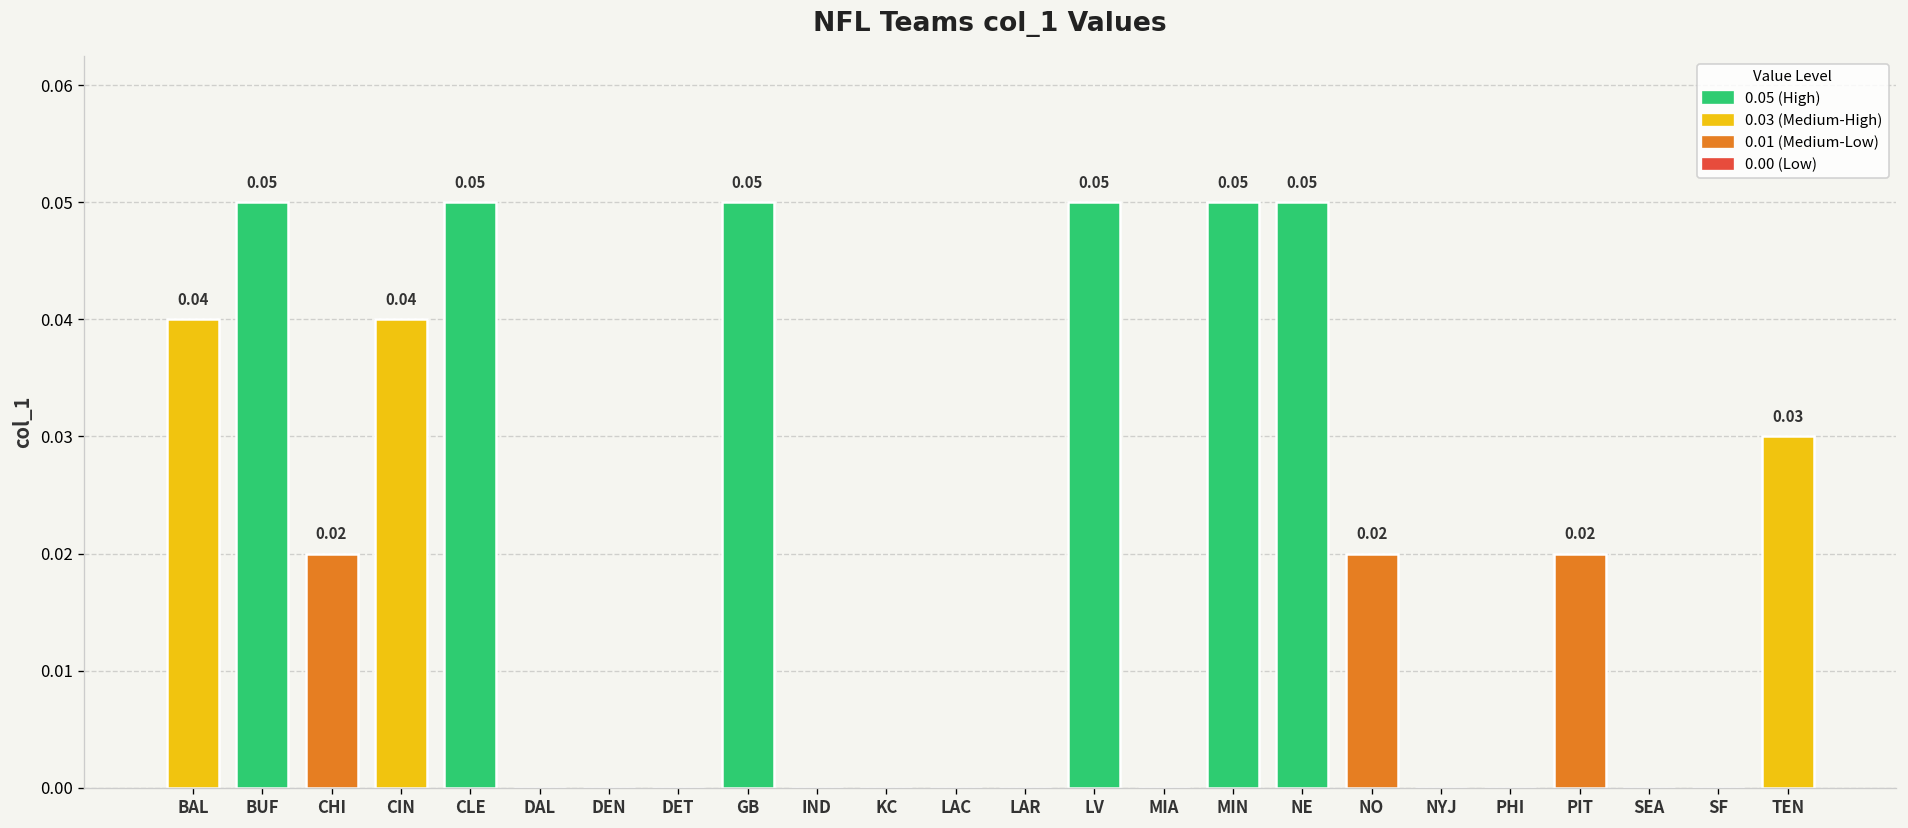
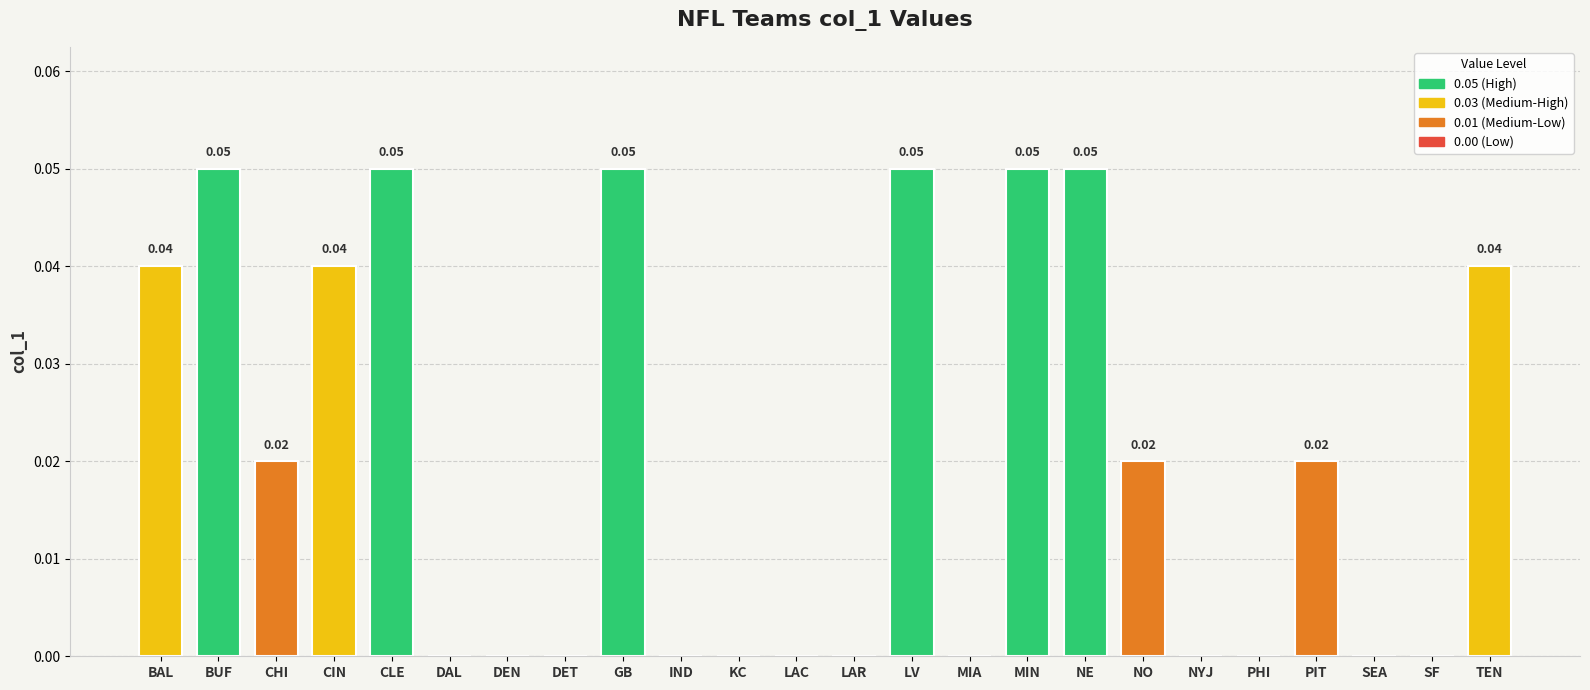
  {
    "BAL": 0.04,
    "BUF": 0.05,
    "CHI": 0.02,
    "CIN": 0.04,
    "CLE": 0.05,
    "GB": 0.05,
    "LV": 0.05,
    "MIN": 0.05,
    "NE": 0.05,
    "NO": 0.02,
    "PIT": 0.02,
-   "TEN": 0.03
+   "TEN": 0.04
  }
